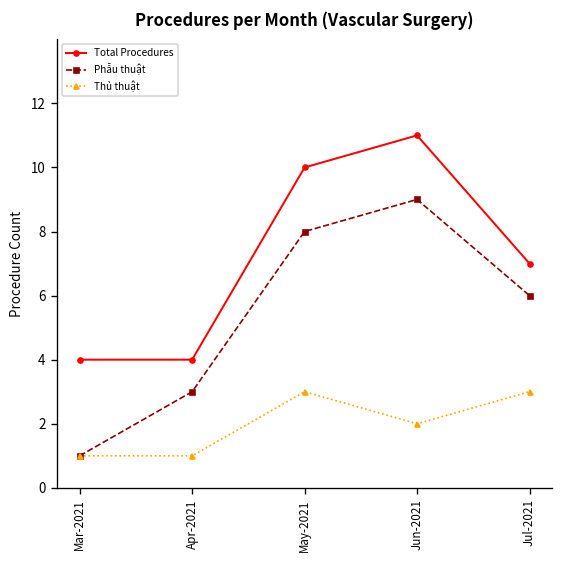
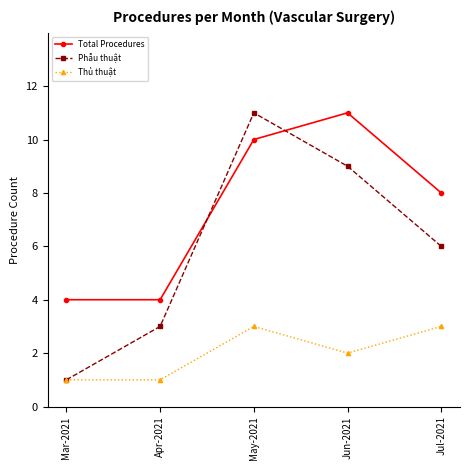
  {
    "Total Procedures": {
      "Mar-2021": 4,
      "Apr-2021": 4,
      "May-2021": 10,
      "Jun-2021": 11,
-     "Jul-2021": 7
+     "Jul-2021": 8
    },
    "Phẫu thuật": {
      "Apr-2021": 3,
-     "May-2021": 8,
+     "May-2021": 11,
      "Jun-2021": 9,
      "Jul-2021": 6
    },
    "Thủ thuật": {
      "Apr-2021": 1,
      "May-2021": 3,
      "Jun-2021": 2,
      "Jul-2021": 3
    }
  }
